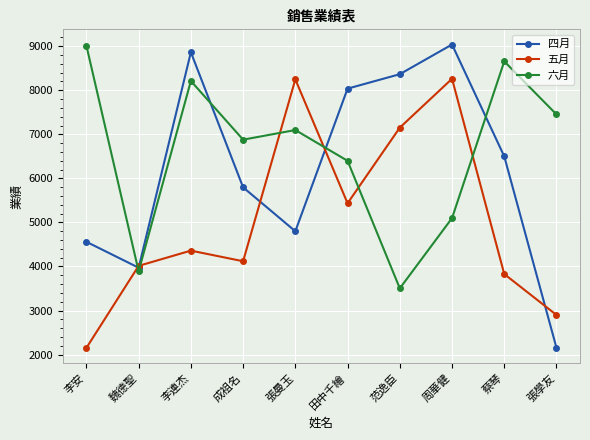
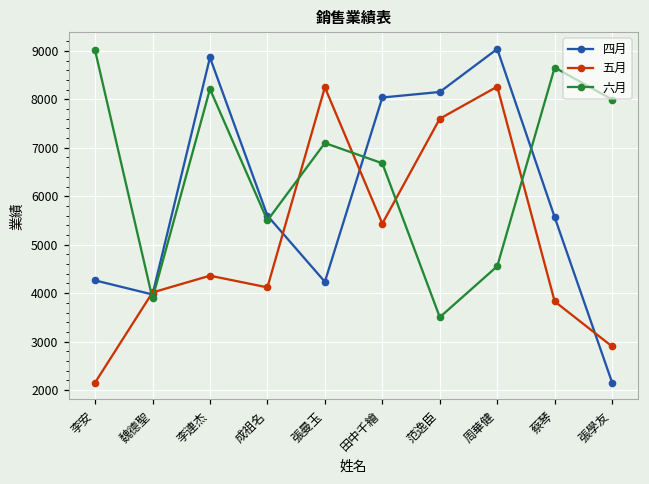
  {
    "四月": {
-     "李安": 4600,
+     "李安": 4300,
      "李連杰": 8900,
-     "成祖名": 5800,
-     "張曼玉": 4800,
+     "成祖名": 5600,
+     "張曼玉": 4200,
      "田中千繪": 8000,
-     "范逸臣": 8400,
+     "范逸臣": 8200,
      "周華健": 9000,
-     "蔡琴": 6500,
+     "蔡琴": 5600,
      "張學友": 2200
    },
    "五月": {
      "李安": 2200,
      "李連杰": 4400,
      "成祖名": 4100,
      "張曼玉": 8200,
      "田中千繪": 5400,
-     "范逸臣": 7200,
+     "范逸臣": 7600,
      "周華健": 8300,
      "蔡琴": 3800,
      "張學友": 2900
    },
    "六月": {
      "李安": 9000,
      "魏德聖": 3900,
      "李連杰": 8200,
-     "成祖名": 6900,
+     "成祖名": 5500,
      "張曼玉": 7100,
-     "田中千繪": 6400,
+     "田中千繪": 6700,
      "范逸臣": 3500,
-     "周華健": 5100,
+     "周華健": 4600,
      "蔡琴": 8700,
-     "張學友": 7500
+     "張學友": 8000
    }
  }
